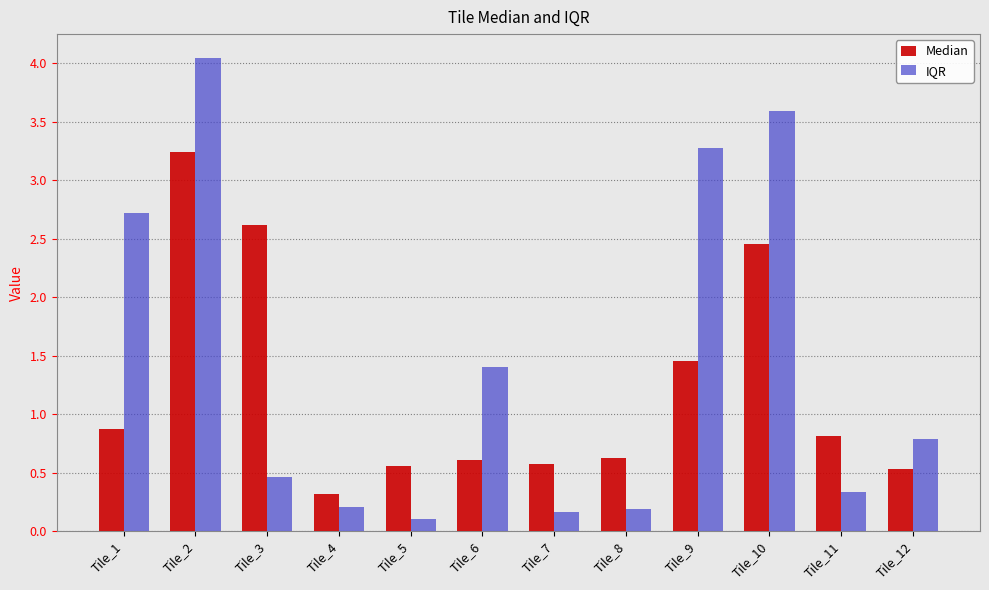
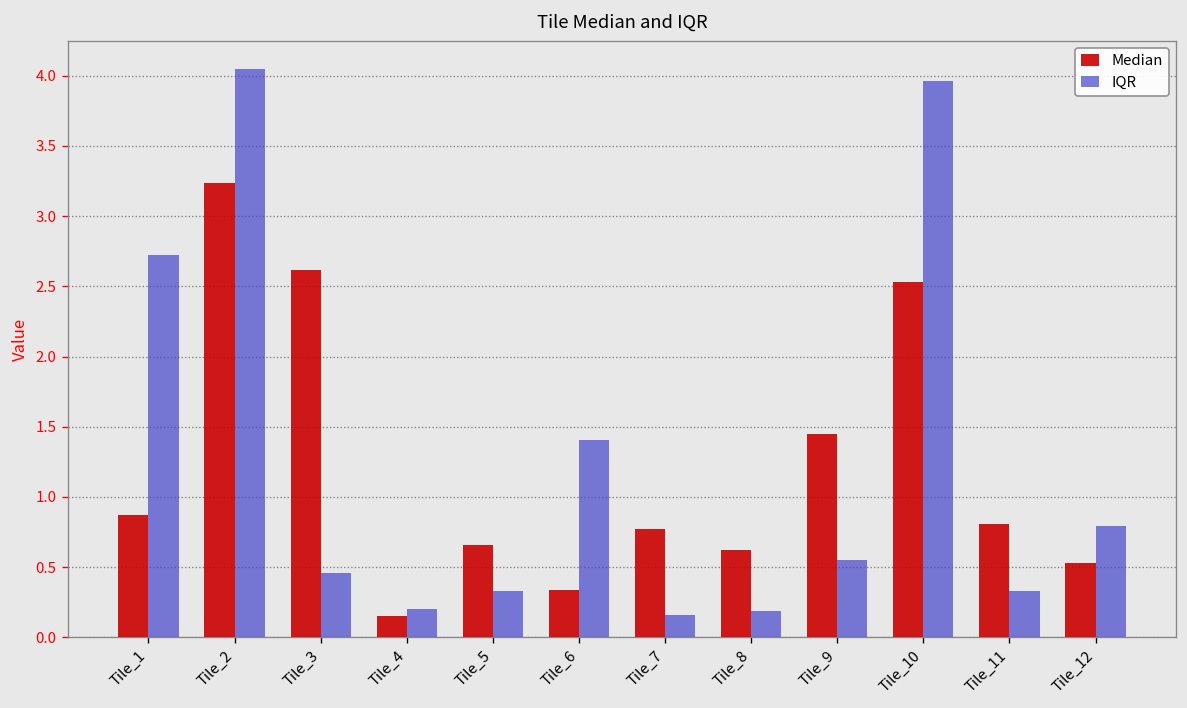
  {
    "Median": {
      "Tile_1": 0.87,
      "Tile_2": 3.24,
      "Tile_3": 2.62,
-     "Tile_4": 0.32,
-     "Tile_5": 0.56,
-     "Tile_6": 0.61,
-     "Tile_7": 0.58,
+     "Tile_4": 0.15,
+     "Tile_5": 0.66,
+     "Tile_6": 0.34,
+     "Tile_7": 0.77,
      "Tile_8": 0.62,
      "Tile_9": 1.45,
-     "Tile_10": 2.45,
+     "Tile_10": 2.53,
      "Tile_11": 0.81,
      "Tile_12": 0.53
    },
    "IQR": {
      "Tile_1": 2.72,
      "Tile_2": 4.05,
      "Tile_3": 0.46,
      "Tile_4": 0.20,
-     "Tile_5": 0.10,
+     "Tile_5": 0.33,
      "Tile_6": 1.40,
      "Tile_7": 0.16,
      "Tile_8": 0.19,
-     "Tile_9": 3.27,
-     "Tile_10": 3.59,
+     "Tile_9": 0.55,
+     "Tile_10": 3.96,
      "Tile_11": 0.33,
      "Tile_12": 0.79
    }
  }
